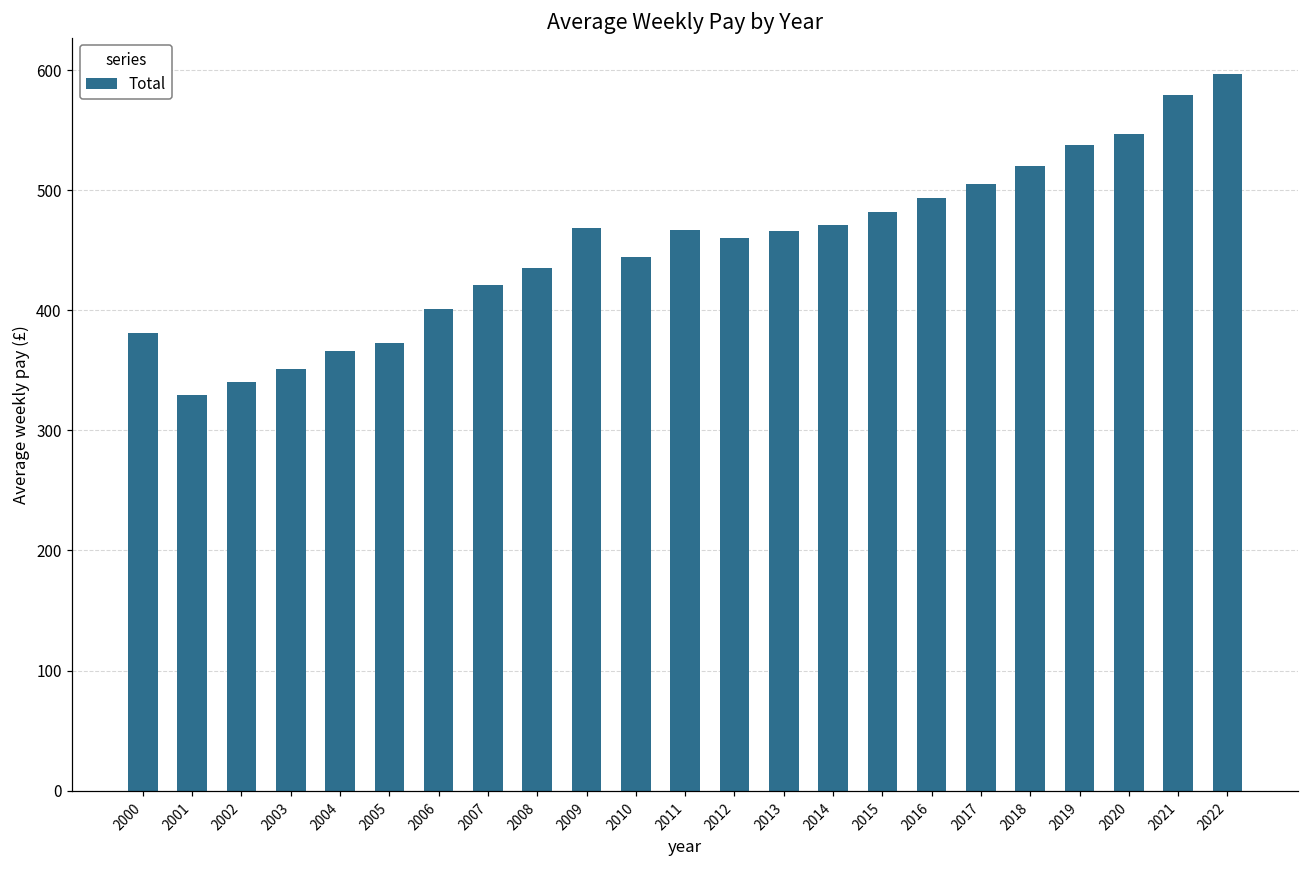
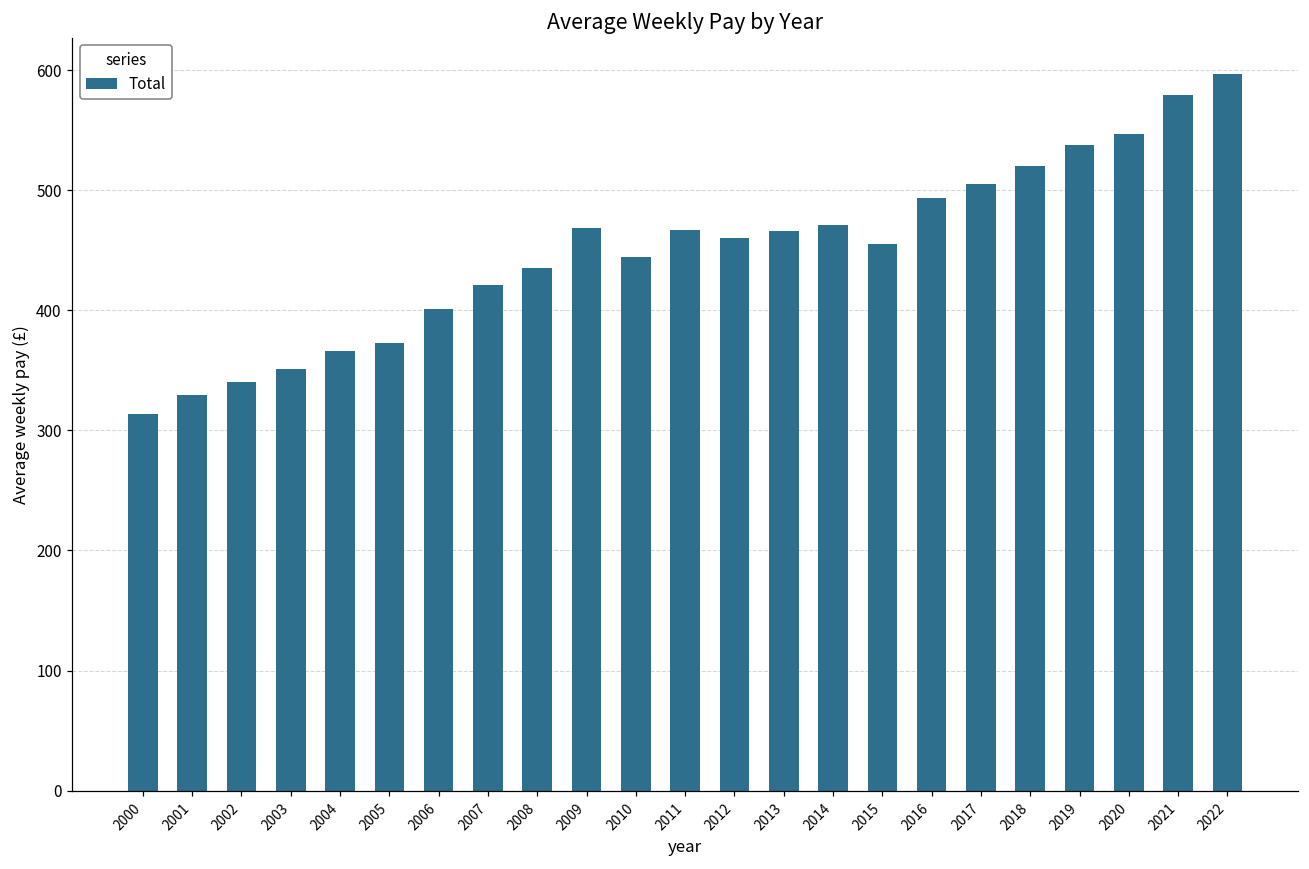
  {
-   "2000": 381,
+   "2000": 313,
    "2001": 330,
    "2002": 340,
    "2003": 351,
    "2004": 366,
    "2005": 373,
    "2006": 401,
    "2007": 421,
    "2008": 436,
    "2009": 468,
    "2010": 444,
    "2011": 467,
    "2012": 461,
    "2013": 466,
    "2014": 471,
-   "2015": 482,
+   "2015": 455,
    "2016": 494,
    "2017": 505,
    "2018": 520,
    "2019": 538,
    "2020": 547,
    "2021": 579,
    "2022": 597
  }
